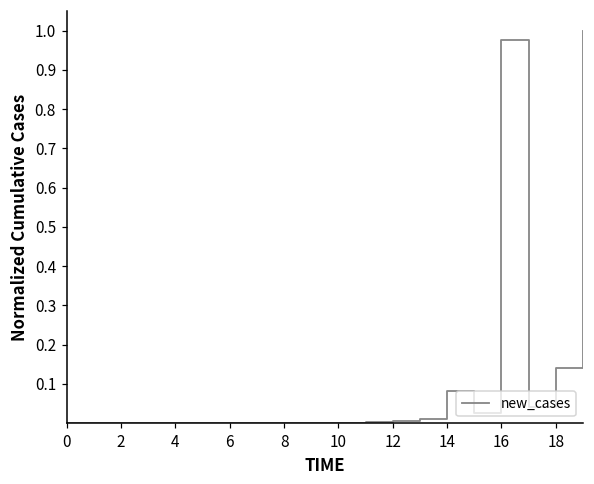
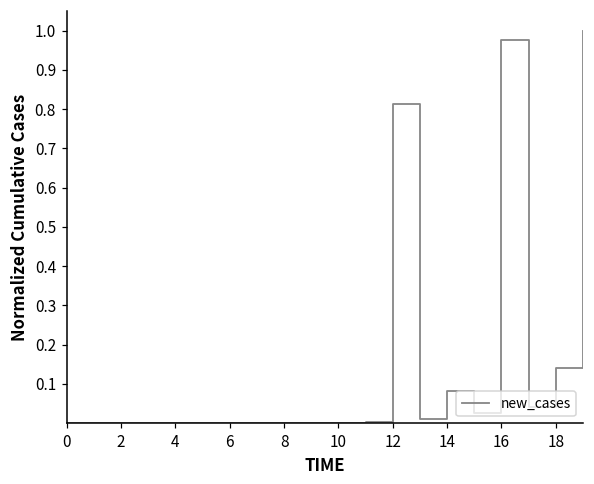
  {
    "0": 0.00,
    "2": 0.00,
    "4": 0.00,
    "6": 0.00,
    "8": 0.00,
    "10": 0.00,
-   "12": 0.01,
+   "12": 0.81,
    "14": 0.08,
    "16": 0.98,
    "18": 0.14
  }
